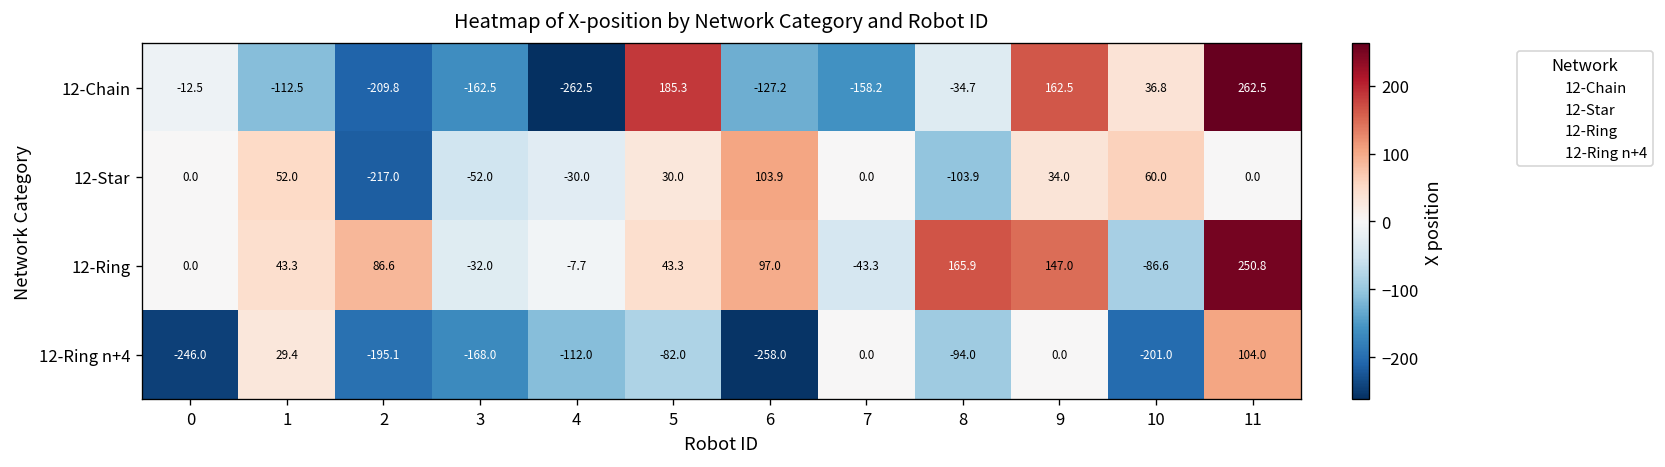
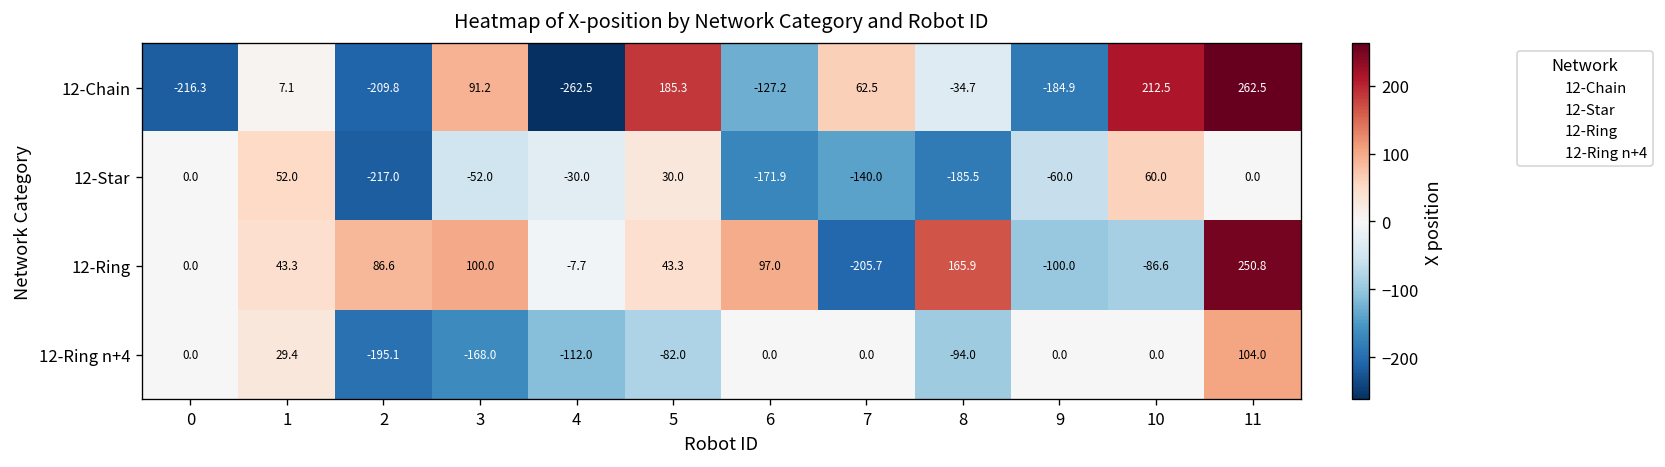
  {
    "12-Chain": {
-     "0": -12.5,
-     "1": -112.5,
+     "0": -216.3,
+     "1": 7.1,
      "2": -209.8,
-     "3": -162.5,
+     "3": 91.2,
      "4": -262.5,
      "5": 185.3,
      "6": -127.2,
-     "7": -158.2,
+     "7": 62.5,
      "8": -34.7,
-     "9": 162.5,
-     "10": 36.8,
+     "9": -184.9,
+     "10": 212.5,
      "11": 262.5
    },
    "12-Star": {
      "0": 0.0,
      "1": 52.0,
      "2": -217.0,
      "3": -52.0,
      "4": -30.0,
      "5": 30.0,
-     "6": 103.9,
-     "7": 0.0,
-     "8": -103.9,
-     "9": 34.0,
+     "6": -171.9,
+     "7": -140.0,
+     "8": -185.5,
+     "9": -60.0,
      "10": 60.0,
      "11": 0.0
    },
    "12-Ring": {
      "0": 0.0,
      "1": 43.3,
      "2": 86.6,
-     "3": -32.0,
+     "3": 100.0,
      "4": -7.7,
      "5": 43.3,
      "6": 97.0,
-     "7": -43.3,
+     "7": -205.7,
      "8": 165.9,
-     "9": 147.0,
+     "9": -100.0,
      "10": -86.6,
      "11": 250.8
    },
    "12-Ring n+4": {
-     "0": -246.0,
+     "0": 0.0,
      "1": 29.4,
      "2": -195.1,
      "3": -168.0,
      "4": -112.0,
      "5": -82.0,
-     "6": -258.0,
+     "6": 0.0,
      "7": 0.0,
      "8": -94.0,
      "9": 0.0,
-     "10": -201.0,
+     "10": 0.0,
      "11": 104.0
    }
  }
